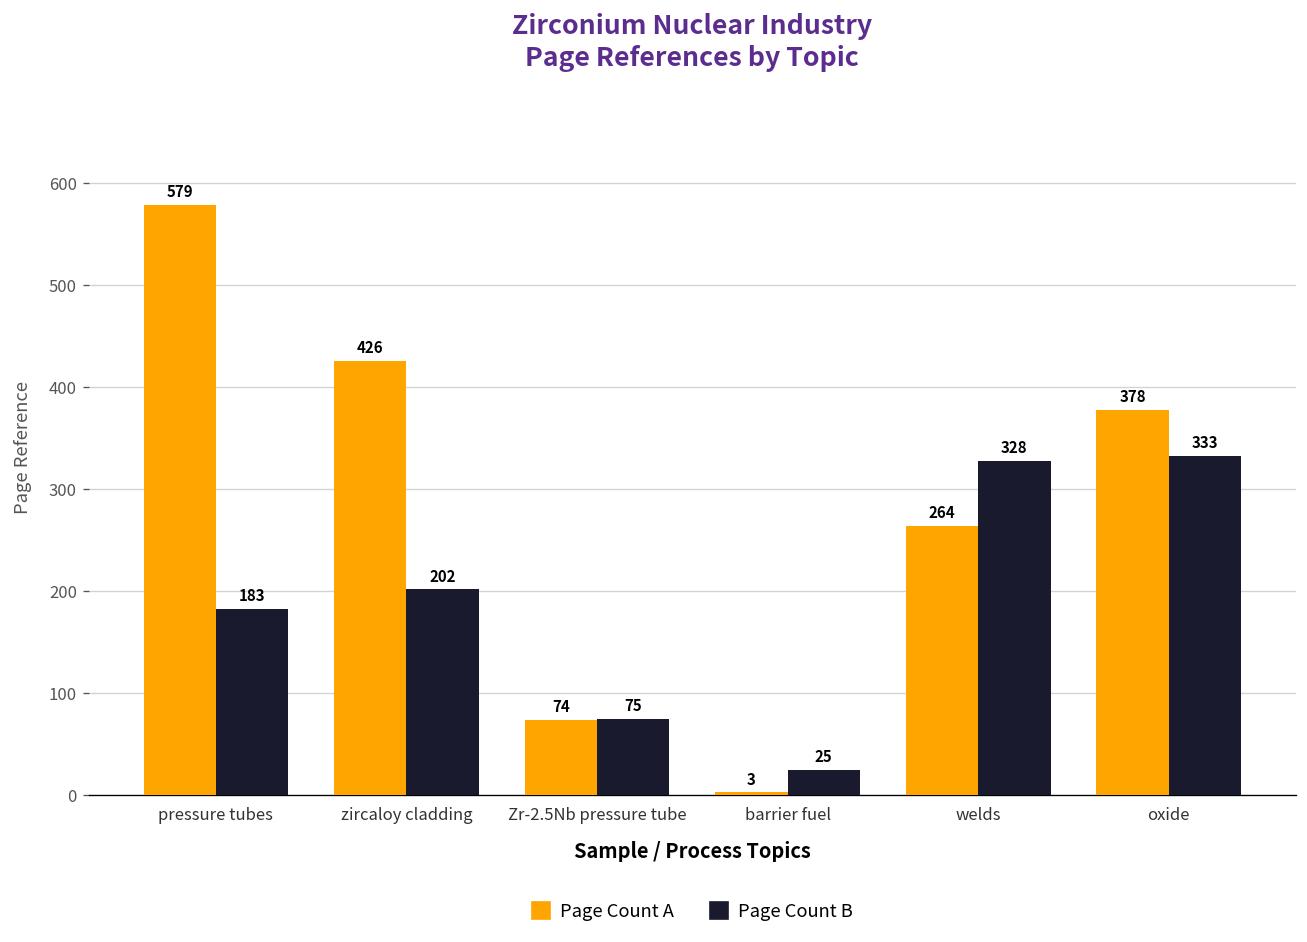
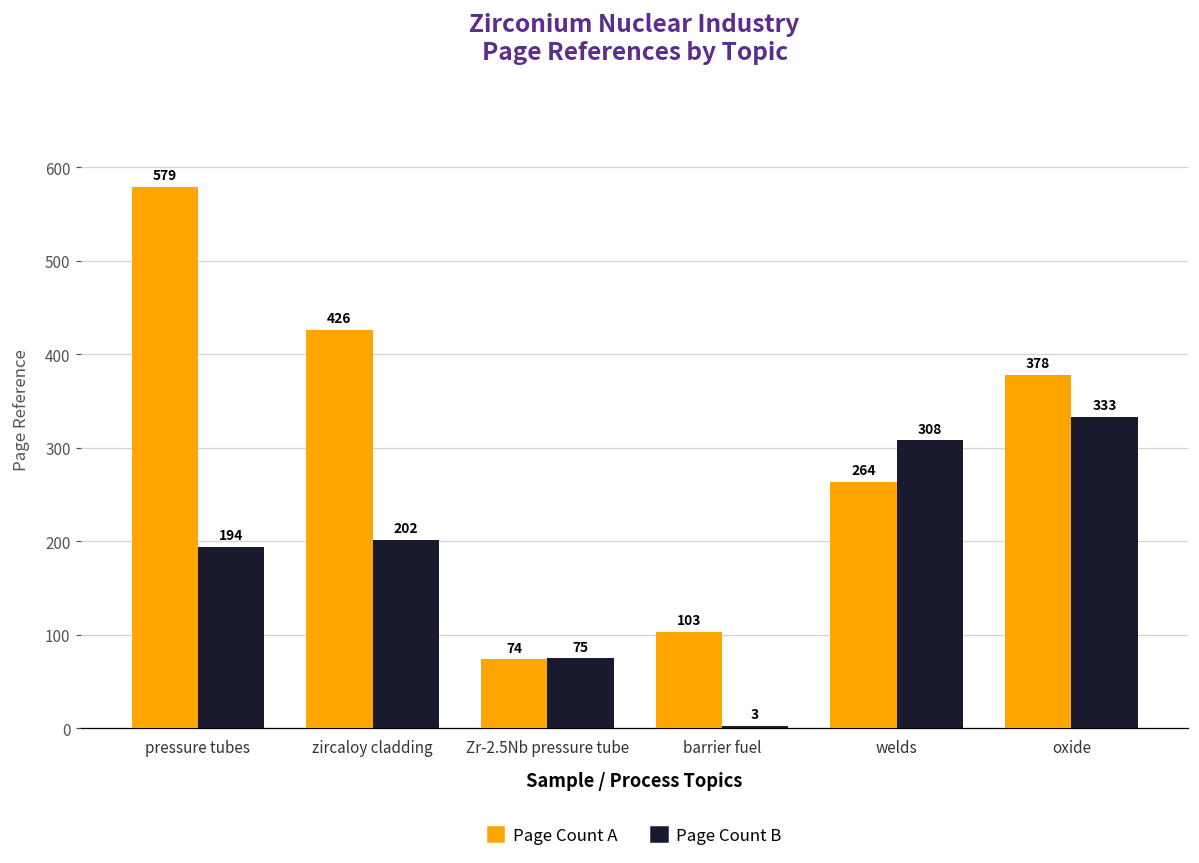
  {
    "Page Count A": {
      "pressure tubes": 579,
      "zircaloy cladding": 426,
      "Zr-2.5Nb pressure tube": 74,
-     "barrier fuel": 3,
+     "barrier fuel": 103,
      "welds": 264,
      "oxide": 378
    },
    "Page Count B": {
-     "pressure tubes": 183,
+     "pressure tubes": 194,
      "zircaloy cladding": 202,
      "Zr-2.5Nb pressure tube": 75,
-     "barrier fuel": 25,
-     "welds": 328,
+     "barrier fuel": 3,
+     "welds": 308,
      "oxide": 333
    }
  }
